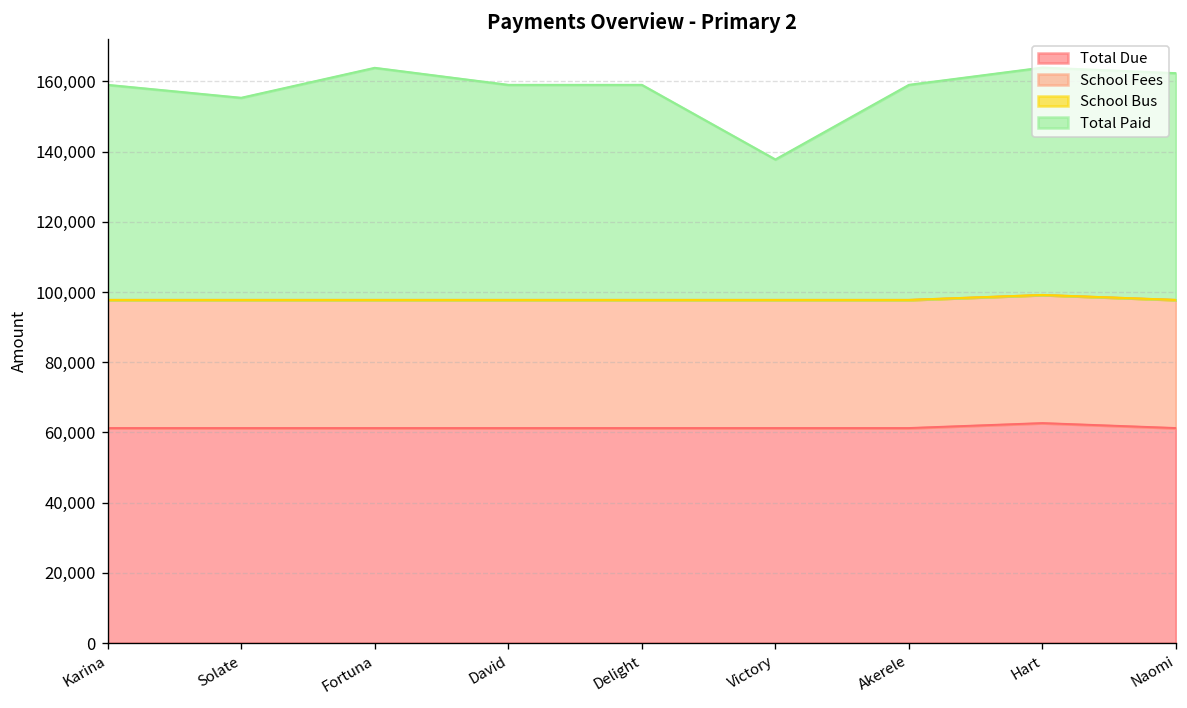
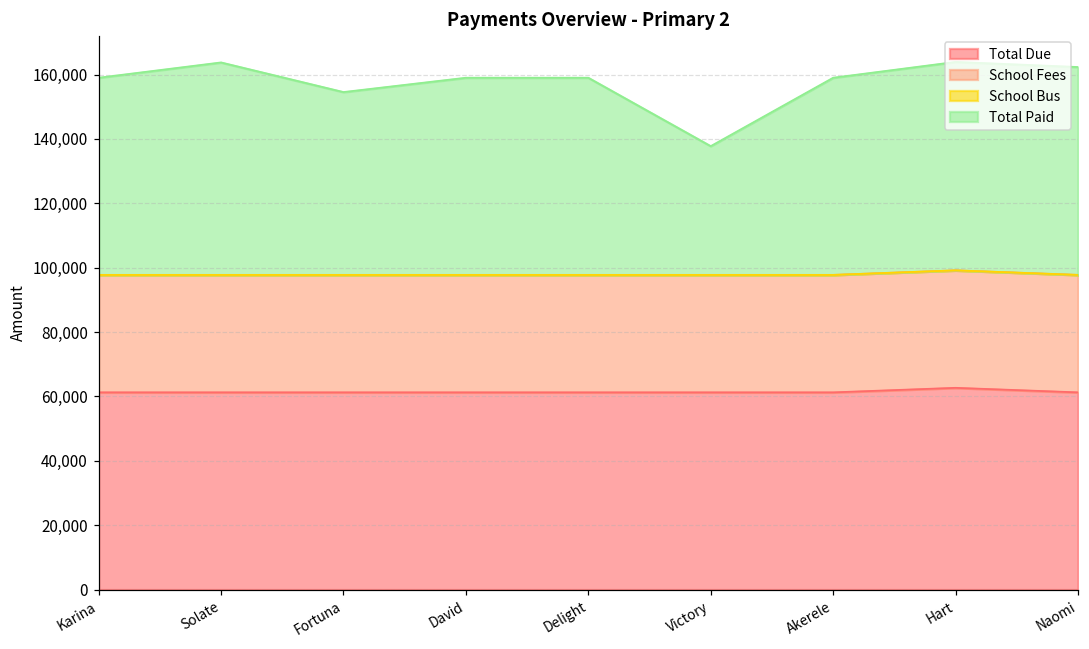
  {
    "Total Due": {
      "Karina": "61,000",
      "Solate": "61,000",
      "Fortuna": "61,000",
      "David": "61,000",
      "Delight": "61,000",
      "Victory": "61,000",
      "Akerele": "61,000",
      "Hart": "63,000",
      "Naomi": "61,000"
    },
    "Total Paid": {
      "Karina": "61,000",
-     "Solate": "58,000",
-     "Fortuna": "66,000",
+     "Solate": "66,000",
+     "Fortuna": "57,000",
      "David": "61,000",
      "Delight": "61,000",
      "Victory": "40,000",
      "Akerele": "61,000",
      "Naomi": "65,000"
    }
  }
